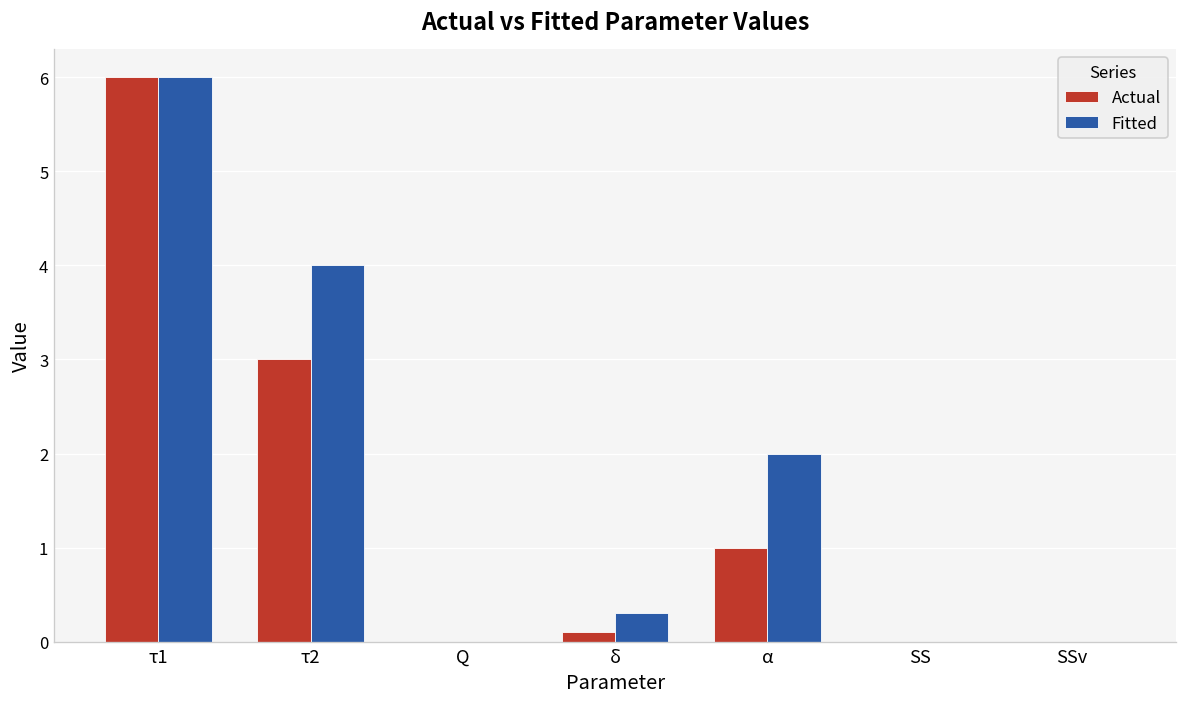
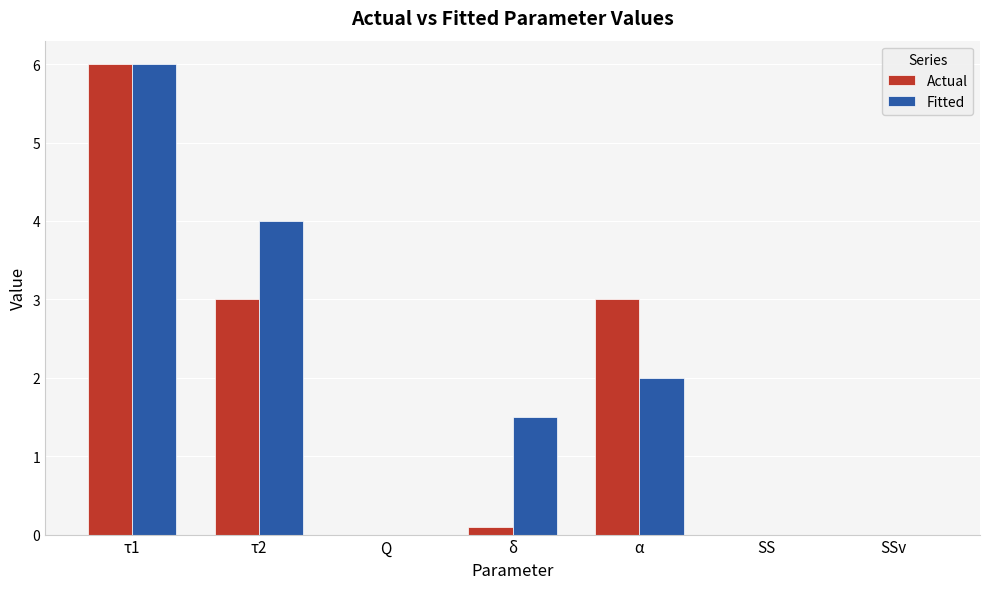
  {
    "Actual": {
      "τ1": 6,
      "τ2": 3,
      "δ": 0.1,
-     "α": 1,
+     "α": 3,
      "SS": 0,
      "SSv": 0
    },
    "Fitted": {
      "τ1": 6.0,
      "τ2": 4.0,
-     "δ": 0.3,
+     "δ": 1.5,
      "α": 2.0
    }
  }
